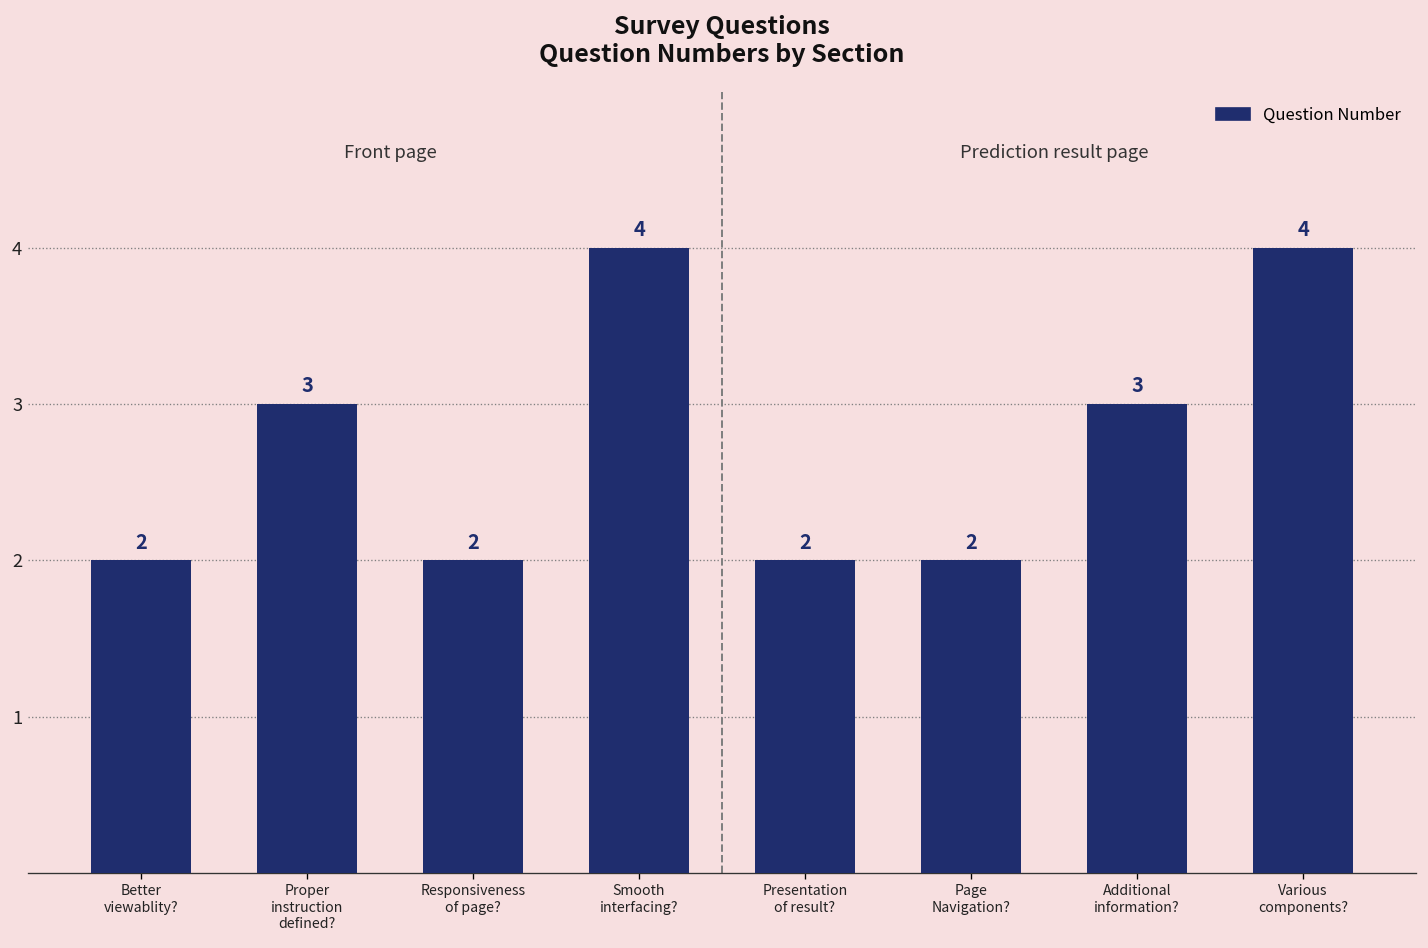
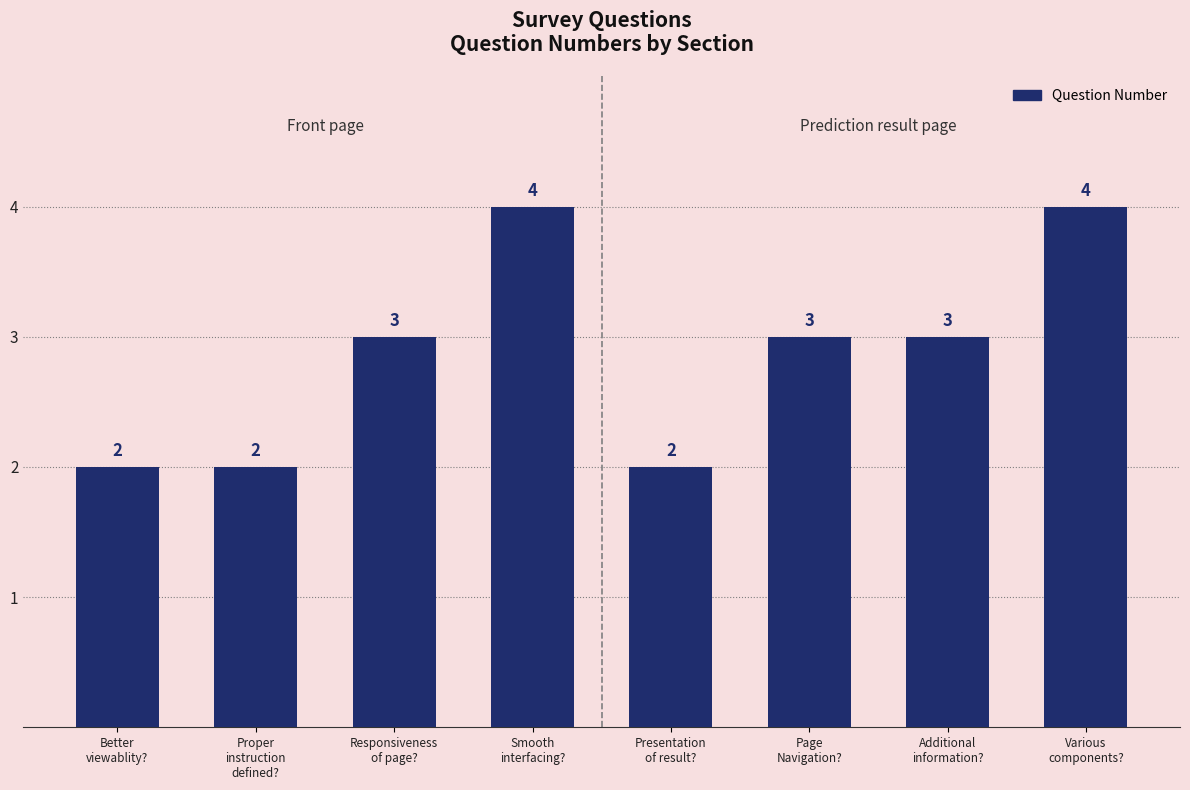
  {
    "Better viewablity?": 2,
-   "Proper instruction defined?": 3,
-   "Responsiveness of page?": 2,
+   "Proper instruction defined?": 2,
+   "Responsiveness of page?": 3,
    "Smooth interfacing?": 4,
    "Presentation of result?": 2,
-   "Page Navigation?": 2,
+   "Page Navigation?": 3,
    "Additional information?": 3,
    "Various components?": 4
  }
